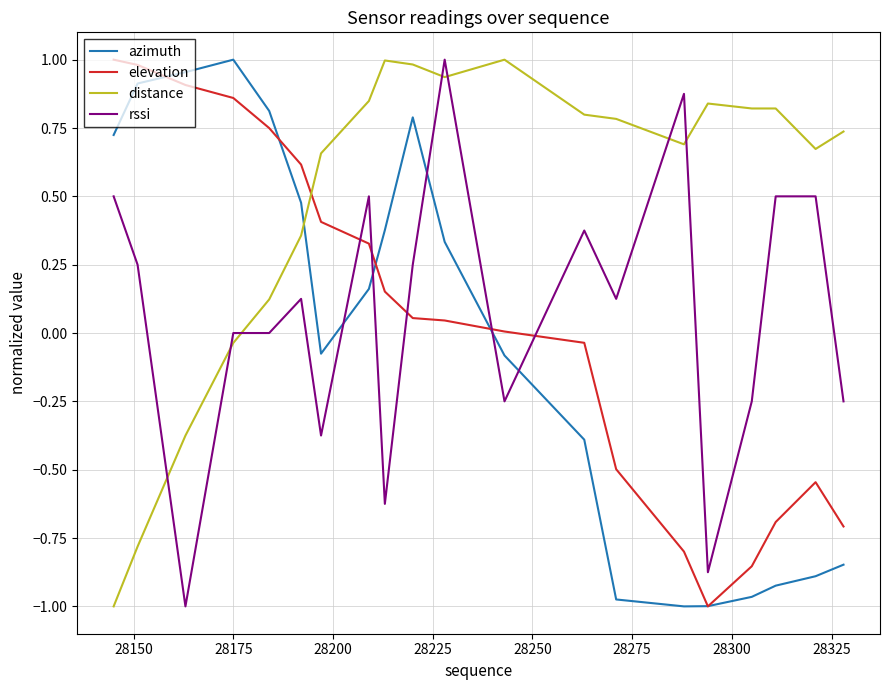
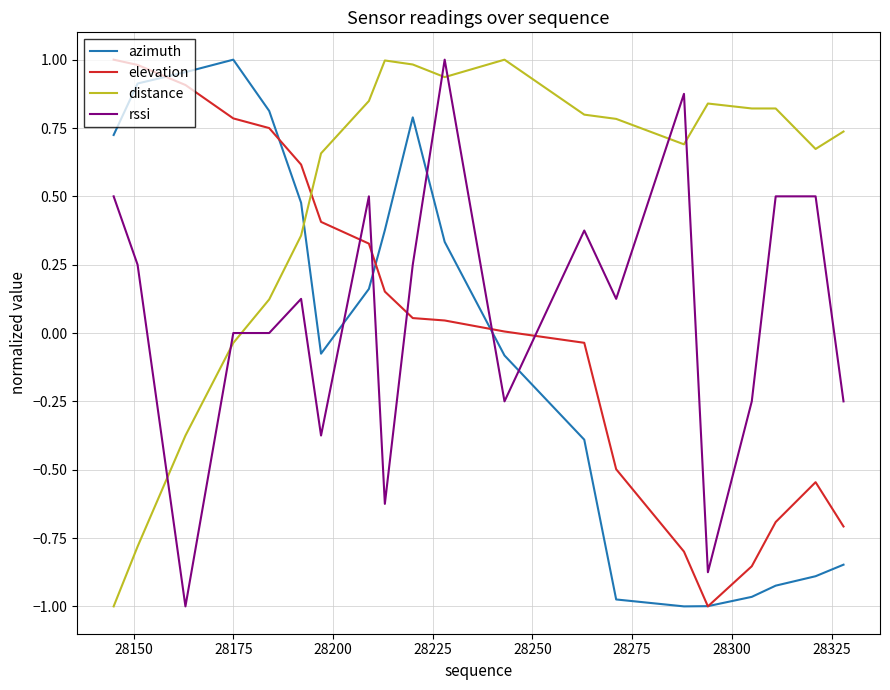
  {
    "azimuth": {
      "28175": 1.00
    },
    "elevation": {
-     "28175": 0.86
+     "28175": 0.79
    },
    "distance": {
      "28175": -0.04
    },
    "rssi": {
      "28175": 0.00
    }
  }
